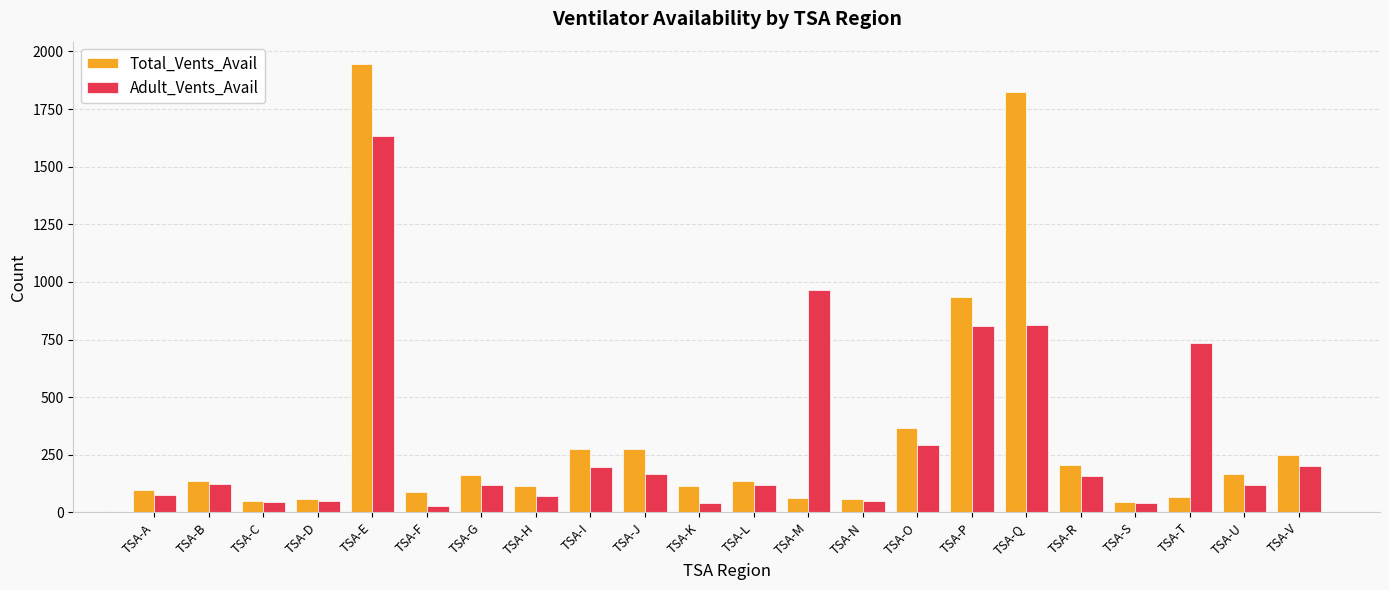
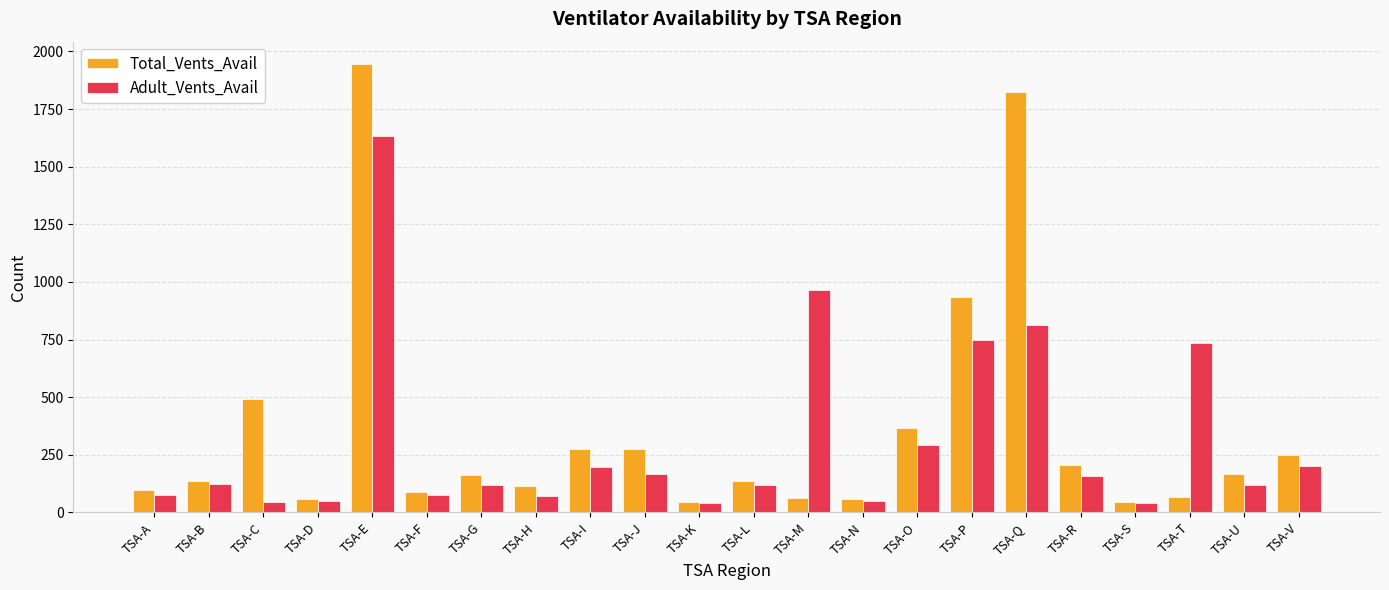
  {
    "Total_Vents_Avail": {
      "TSA-A": 100,
      "TSA-B": 140,
-     "TSA-C": 50,
+     "TSA-C": 490,
      "TSA-D": 60,
      "TSA-E": 1950,
      "TSA-F": 90,
      "TSA-G": 160,
      "TSA-H": 120,
      "TSA-I": 270,
      "TSA-J": 270,
-     "TSA-K": 110,
+     "TSA-K": 40,
      "TSA-L": 140,
      "TSA-M": 60,
      "TSA-N": 60,
      "TSA-O": 370,
      "TSA-P": 930,
      "TSA-Q": 1820,
      "TSA-R": 210,
      "TSA-S": 50,
      "TSA-T": 70,
      "TSA-U": 170,
      "TSA-V": 250
    },
    "Adult_Vents_Avail": {
      "TSA-A": 80,
      "TSA-B": 120,
      "TSA-C": 50,
      "TSA-D": 50,
      "TSA-E": 1630,
-     "TSA-F": 30,
+     "TSA-F": 80,
      "TSA-G": 120,
      "TSA-H": 70,
      "TSA-I": 200,
      "TSA-J": 170,
      "TSA-K": 40,
      "TSA-L": 120,
      "TSA-M": 960,
      "TSA-N": 50,
      "TSA-O": 290,
-     "TSA-P": 810,
+     "TSA-P": 750,
      "TSA-Q": 810,
      "TSA-R": 160,
      "TSA-S": 40,
      "TSA-T": 730,
      "TSA-U": 120,
      "TSA-V": 200
    }
  }
